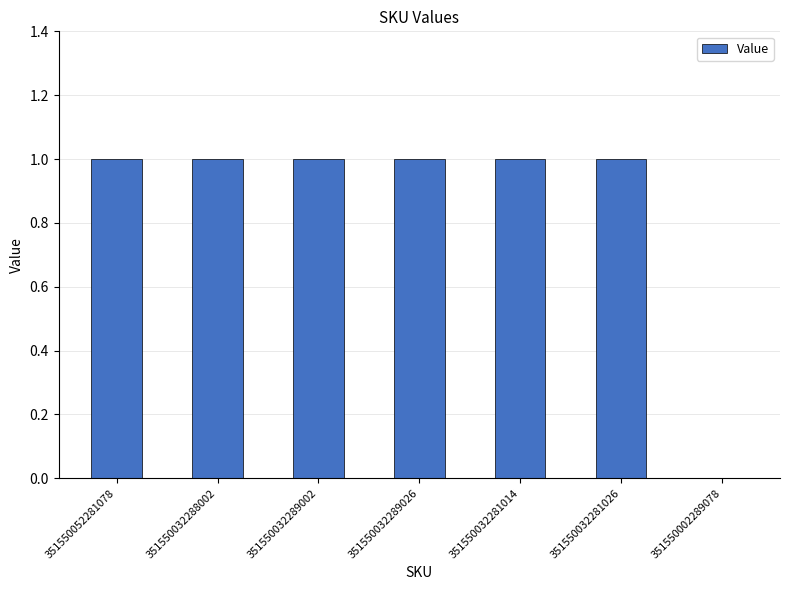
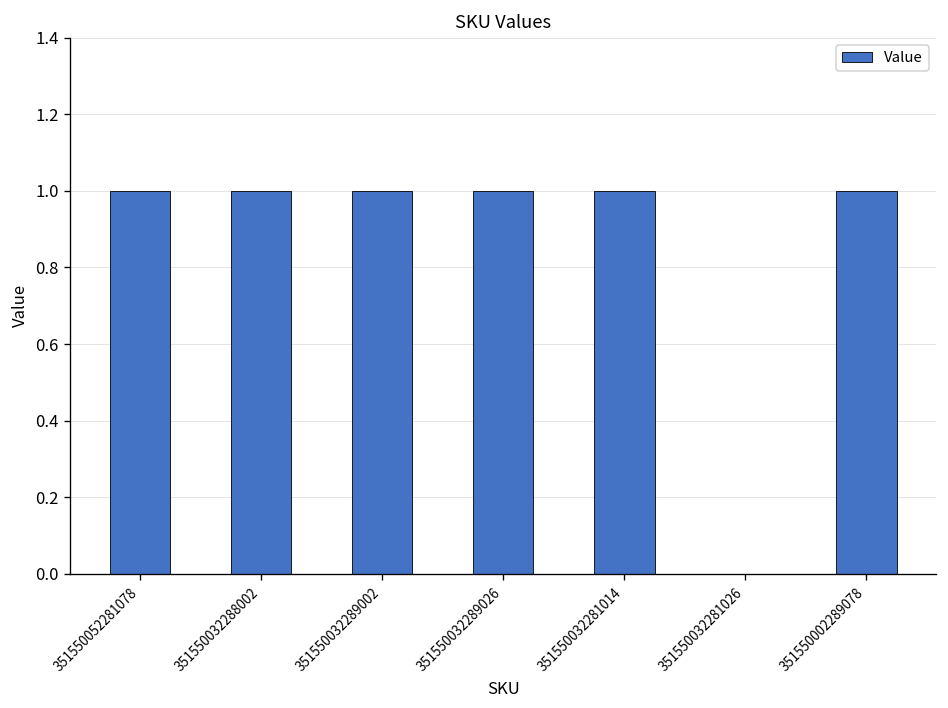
  {
    "351550052281078": 1,
    "351550032288002": 1,
    "351550032289002": 1,
    "351550032289026": 1,
    "351550032281014": 1,
-   "351550032281026": 1,
-   "351550002289078": 0
+   "351550032281026": 0,
+   "351550002289078": 1
  }
